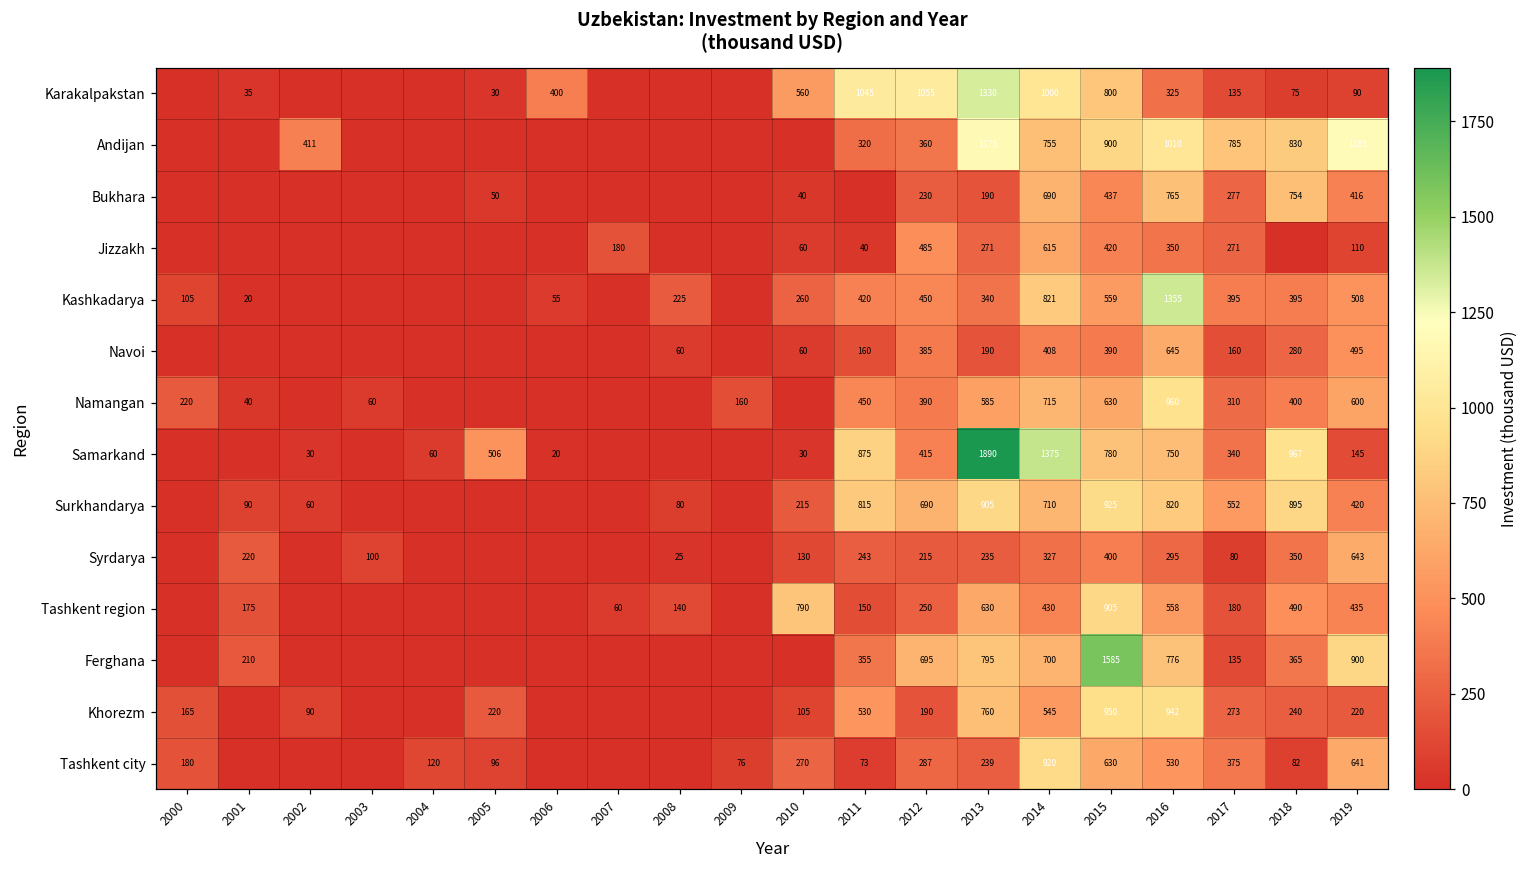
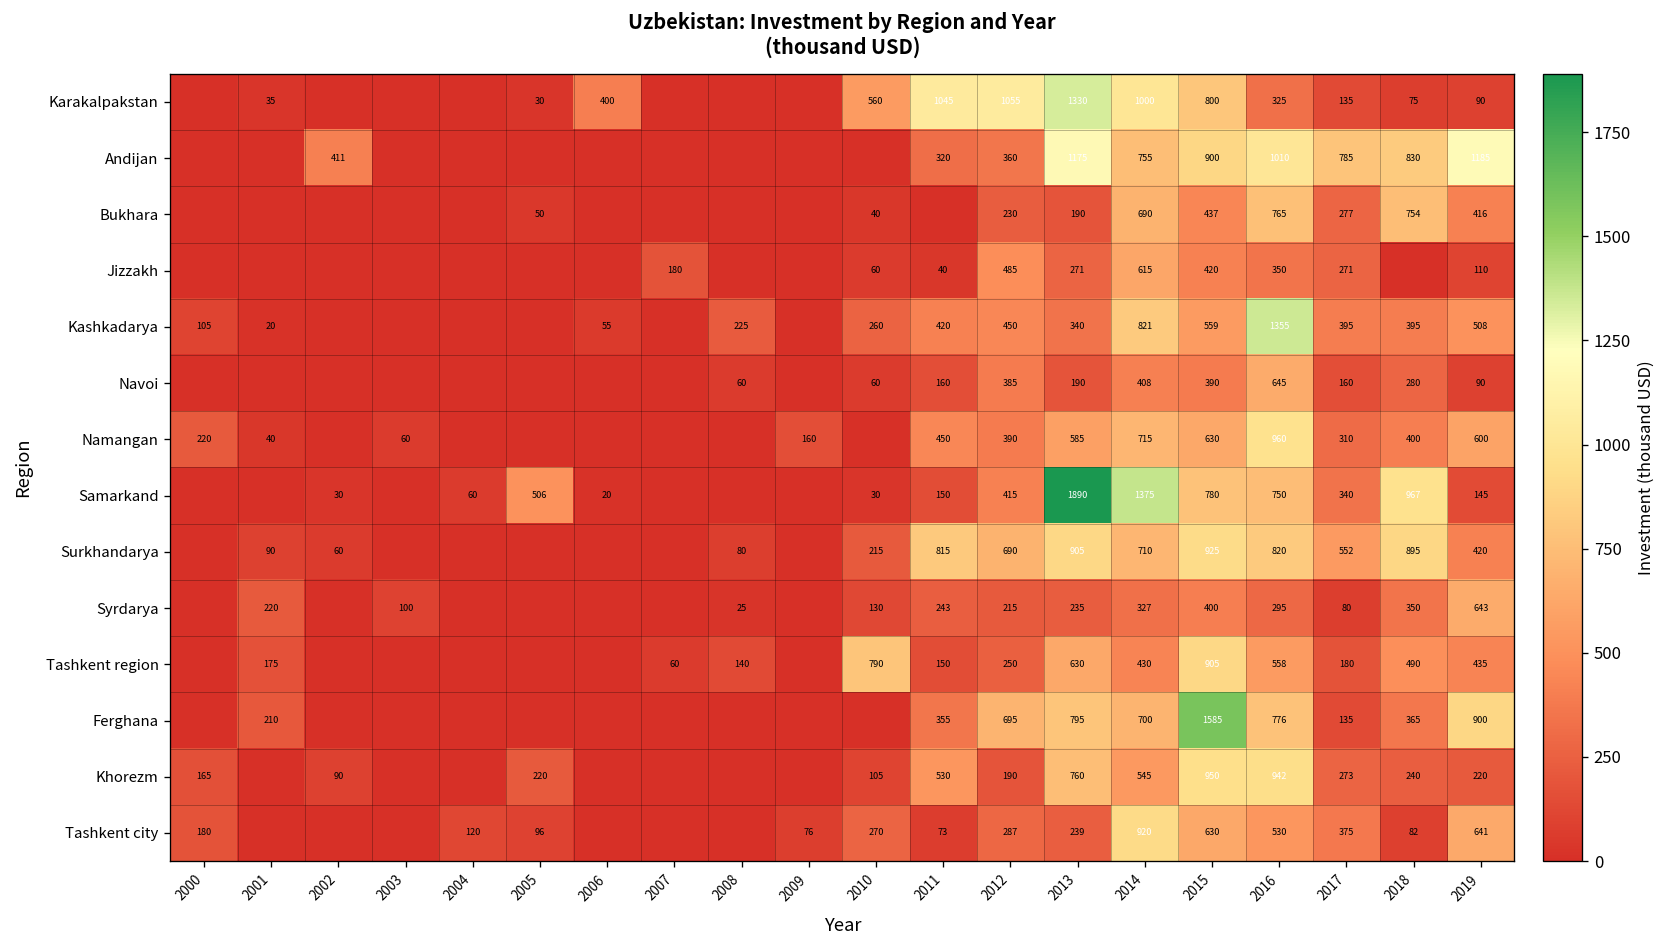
  {
    "Karakalpakstan": {
      "2001": 35,
      "2005": 30,
      "2006": 400,
      "2010": 560,
      "2011": 1045,
      "2012": 1055,
      "2013": 1330,
      "2014": 1000,
      "2015": 800,
      "2016": 325,
      "2017": 135,
      "2018": 75,
      "2019": 90
    },
    "Andijan": {
      "2002": 411,
      "2011": 320,
      "2012": 360,
      "2013": 1175,
      "2014": 755,
      "2015": 900,
      "2016": 1010,
      "2017": 785,
      "2018": 830,
      "2019": 1185
    },
    "Bukhara": {
      "2005": 50,
      "2010": 40,
      "2012": 230,
      "2013": 190,
      "2014": 690,
      "2015": 437,
      "2016": 765,
      "2017": 277,
      "2018": 754,
      "2019": 416
    },
    "Jizzakh": {
      "2007": 180,
      "2010": 60,
      "2011": 40,
      "2012": 485,
      "2013": 271,
      "2014": 615,
      "2015": 420,
      "2016": 350,
      "2017": 271,
      "2019": 110
    },
    "Kashkadarya": {
      "2000": 105,
      "2001": 20,
      "2006": 55,
      "2008": 225,
      "2010": 260,
      "2011": 420,
      "2012": 450,
      "2013": 340,
      "2014": 821,
      "2015": 559,
      "2016": 1355,
      "2017": 395,
      "2018": 395,
      "2019": 508
    },
    "Navoi": {
      "2008": 60,
      "2010": 60,
      "2011": 160,
      "2012": 385,
      "2013": 190,
      "2014": 408,
      "2015": 390,
      "2016": 645,
      "2017": 160,
      "2018": 280,
-     "2019": 495
+     "2019": 90
    },
    "Namangan": {
      "2000": 220,
      "2001": 40,
      "2003": 60,
      "2009": 160,
      "2011": 450,
      "2012": 390,
      "2013": 585,
      "2014": 715,
      "2015": 630,
      "2016": 960,
      "2017": 310,
      "2018": 400,
      "2019": 600
    },
    "Samarkand": {
      "2002": 30,
      "2004": 60,
      "2005": 506,
      "2006": 20,
      "2010": 30,
-     "2011": 875,
+     "2011": 150,
      "2012": 415,
      "2013": 1890,
      "2014": 1375,
      "2015": 780,
      "2016": 750,
      "2017": 340,
      "2018": 967,
      "2019": 145
    },
    "Surkhandarya": {
      "2001": 90,
      "2002": 60,
      "2008": 80,
      "2010": 215,
      "2011": 815,
      "2012": 690,
      "2013": 905,
      "2014": 710,
      "2015": 925,
      "2016": 820,
      "2017": 552,
      "2018": 895,
      "2019": 420
    },
    "Syrdarya": {
      "2001": 220,
      "2003": 100,
      "2008": 25,
      "2010": 130,
      "2011": 243,
      "2012": 215,
      "2013": 235,
      "2014": 327,
      "2015": 400,
      "2016": 295,
      "2017": 80,
      "2018": 350,
      "2019": 643
    },
    "Tashkent region": {
      "2001": 175,
      "2007": 60,
      "2008": 140,
      "2010": 790,
      "2011": 150,
      "2012": 250,
      "2013": 630,
      "2014": 430,
      "2015": 905,
      "2016": 558,
      "2017": 180,
      "2018": 490,
      "2019": 435
    },
    "Ferghana": {
      "2001": 210,
      "2011": 355,
      "2012": 695,
      "2013": 795,
      "2014": 700,
      "2015": 1585,
      "2016": 776,
      "2017": 135,
      "2018": 365,
      "2019": 900
    },
    "Khorezm": {
      "2000": 165,
      "2002": 90,
      "2005": 220,
      "2010": 105,
      "2011": 530,
      "2012": 190,
      "2013": 760,
      "2014": 545,
      "2015": 950,
      "2016": 942,
      "2017": 273,
      "2018": 240,
      "2019": 220
    },
    "Tashkent city": {
      "2000": 180,
      "2004": 120,
      "2005": 96,
      "2009": 76,
      "2010": 270,
      "2011": 73,
      "2012": 287,
      "2013": 239,
      "2014": 920,
      "2015": 630,
      "2016": 530,
      "2017": 375,
      "2018": 82,
      "2019": 641
    }
  }
